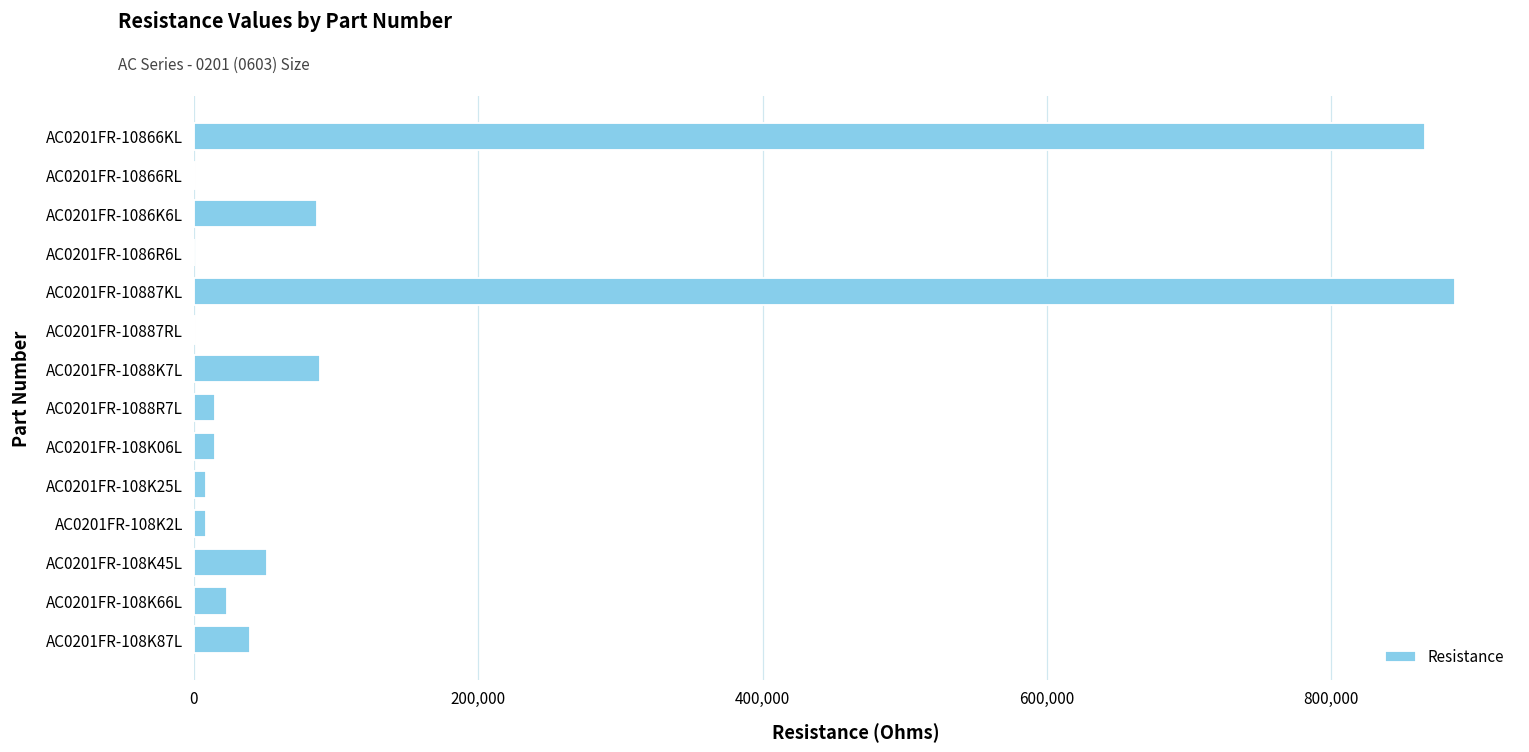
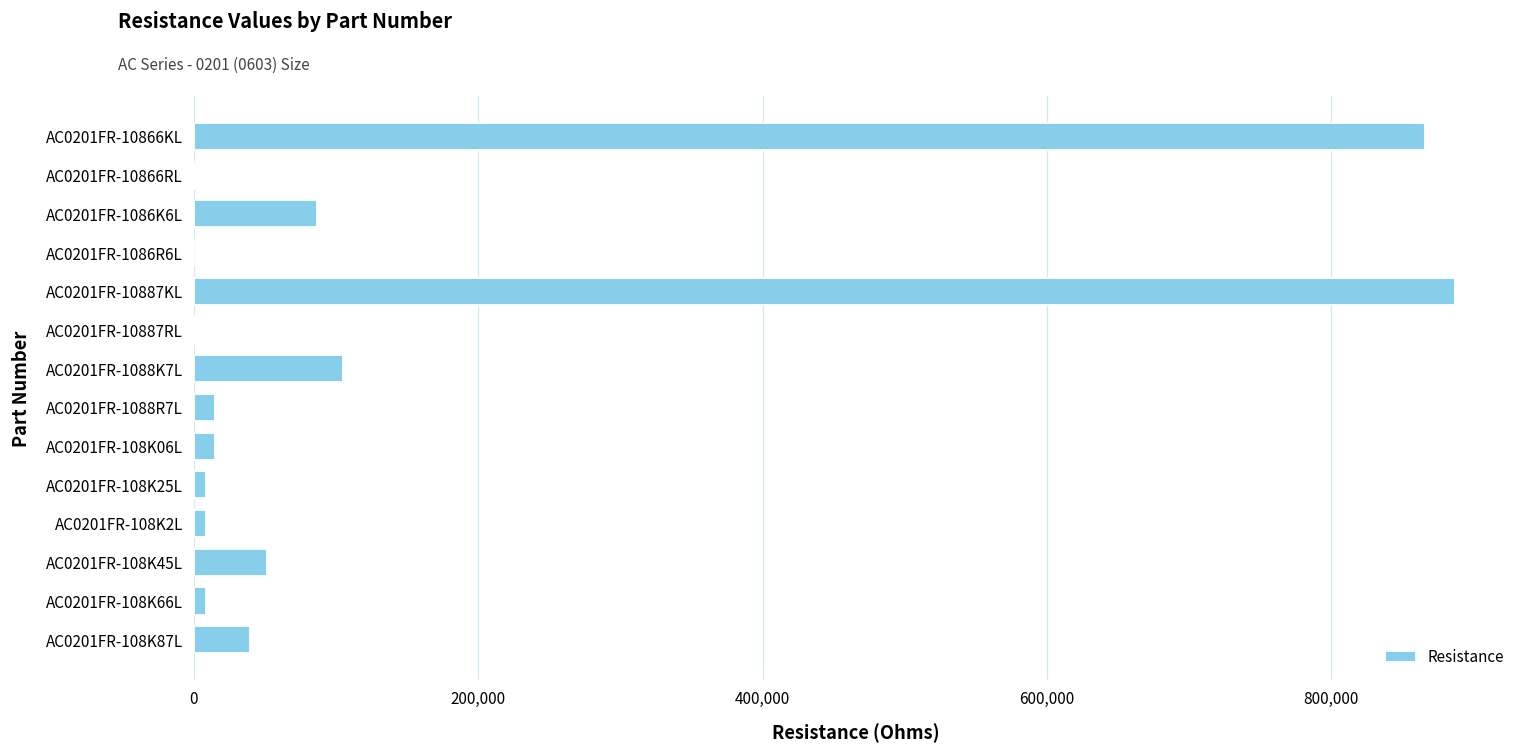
  {
    "AC0201FR-10866KL": "866,000",
    "AC0201FR-1086K6L": "87,000",
    "AC0201FR-10887KL": "887,000",
-   "AC0201FR-1088K7L": "89,000",
+   "AC0201FR-1088K7L": "105,000",
    "AC0201FR-1088R7L": "15,000",
    "AC0201FR-108K06L": "15,000",
    "AC0201FR-108K25L": "8,000",
    "AC0201FR-108K2L": "8,000",
    "AC0201FR-108K45L": "52,000",
-   "AC0201FR-108K66L": "23,000",
+   "AC0201FR-108K66L": "9,000",
    "AC0201FR-108K87L": "39,000"
  }
